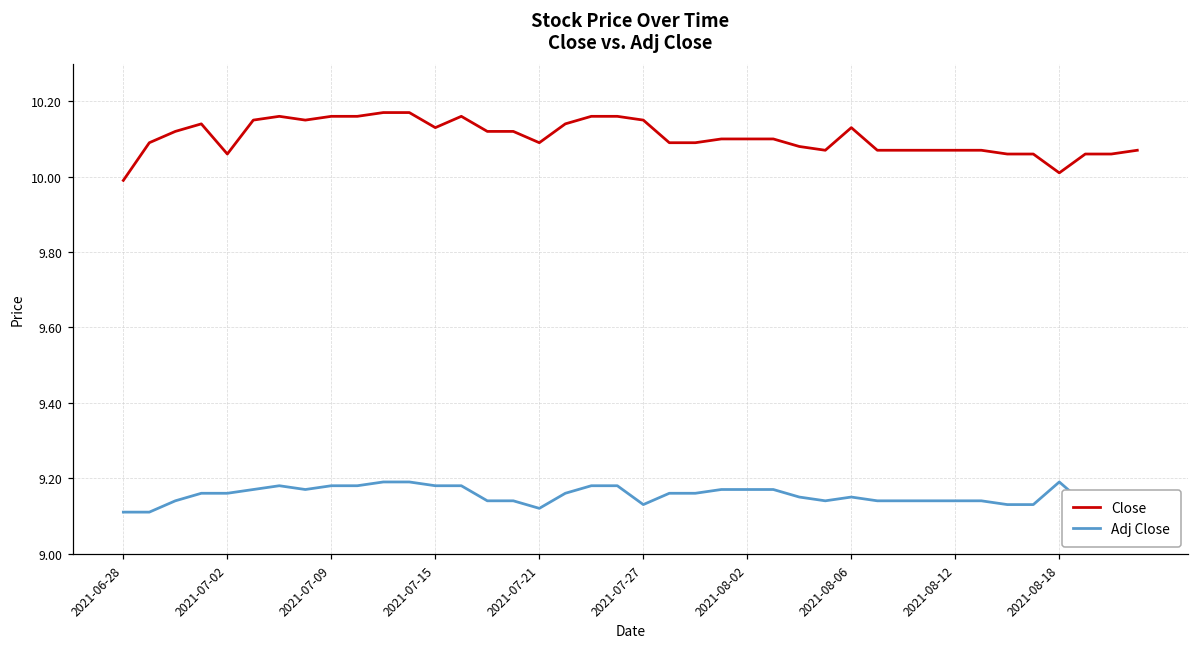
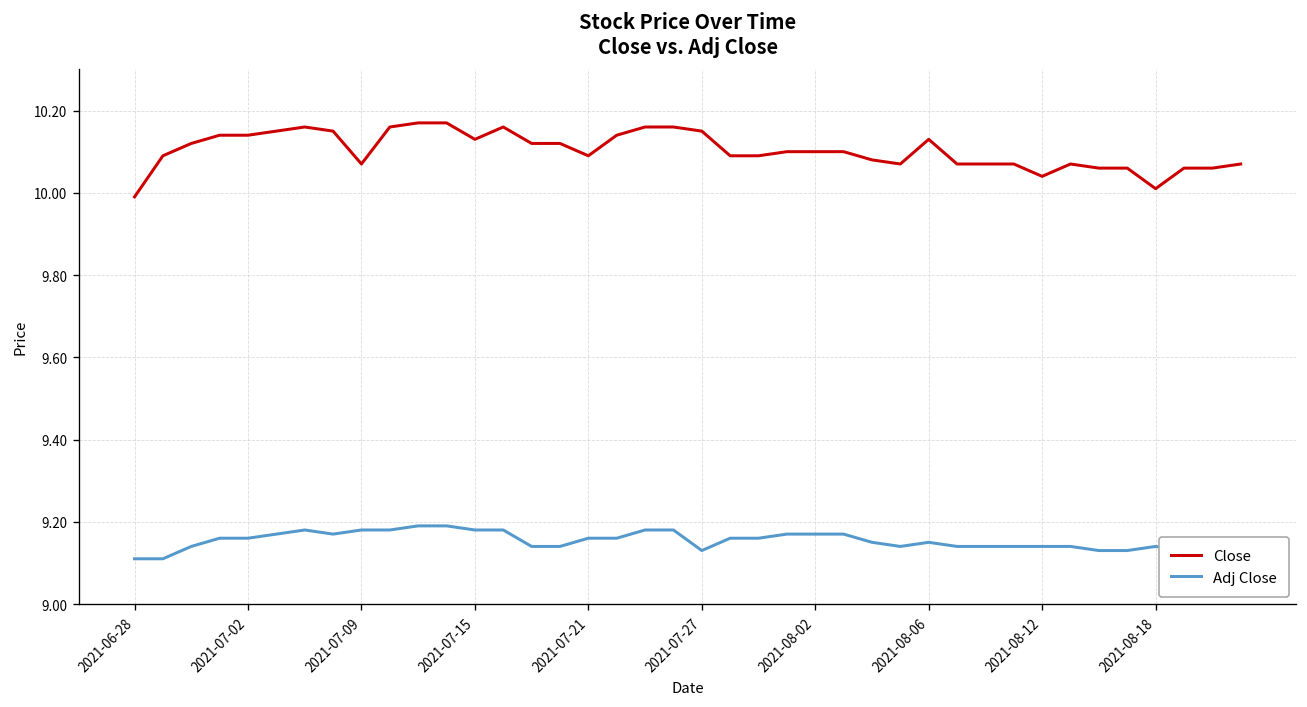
  {
    "Close": {
      "2021-06-28": 9.99,
-     "2021-07-02": 10.06,
-     "2021-07-09": 10.16,
+     "2021-07-02": 10.14,
+     "2021-07-09": 10.07,
      "2021-07-15": 10.13,
      "2021-07-21": 10.09,
      "2021-07-27": 10.15,
      "2021-08-02": 10.10,
      "2021-08-06": 10.13,
-     "2021-08-12": 10.07,
+     "2021-08-12": 10.04,
      "2021-08-18": 10.01
    },
    "Adj Close": {
      "2021-06-28": 9.11,
      "2021-07-02": 9.16,
      "2021-07-09": 9.18,
      "2021-07-15": 9.18,
-     "2021-07-21": 9.12,
+     "2021-07-21": 9.16,
      "2021-07-27": 9.13,
      "2021-08-02": 9.17,
      "2021-08-06": 9.15,
      "2021-08-12": 9.14,
-     "2021-08-18": 9.19
+     "2021-08-18": 9.14
    }
  }
